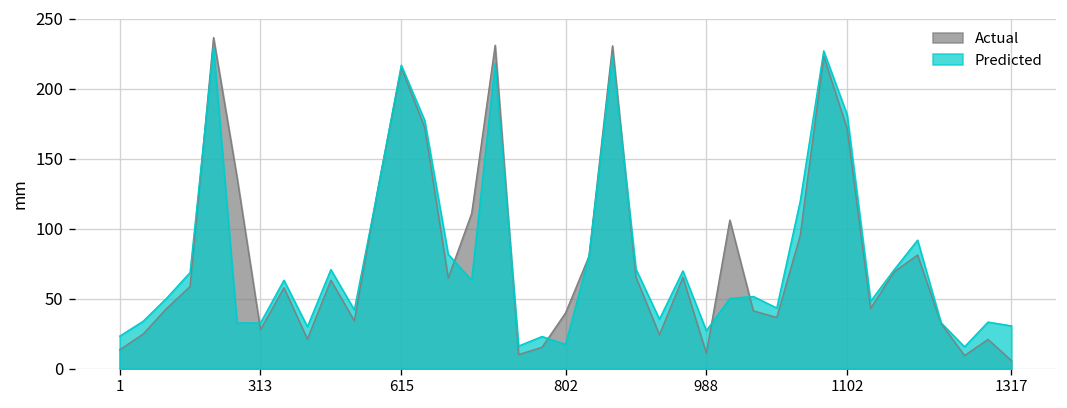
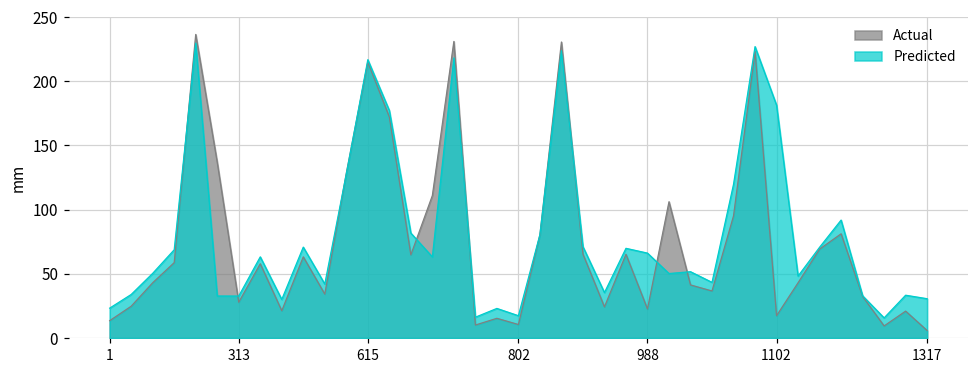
  {
    "Actual": {
      "313": 28,
-     "802": 40,
-     "988": 11,
-     "1102": 171,
+     "802": 11,
+     "988": 23,
+     "1102": 17,
      "1317": 6
    },
    "Predicted": {
      "313": 33,
      "802": 17,
-     "988": 27,
+     "988": 66,
      "1102": 181,
      "1317": 31
    }
  }
